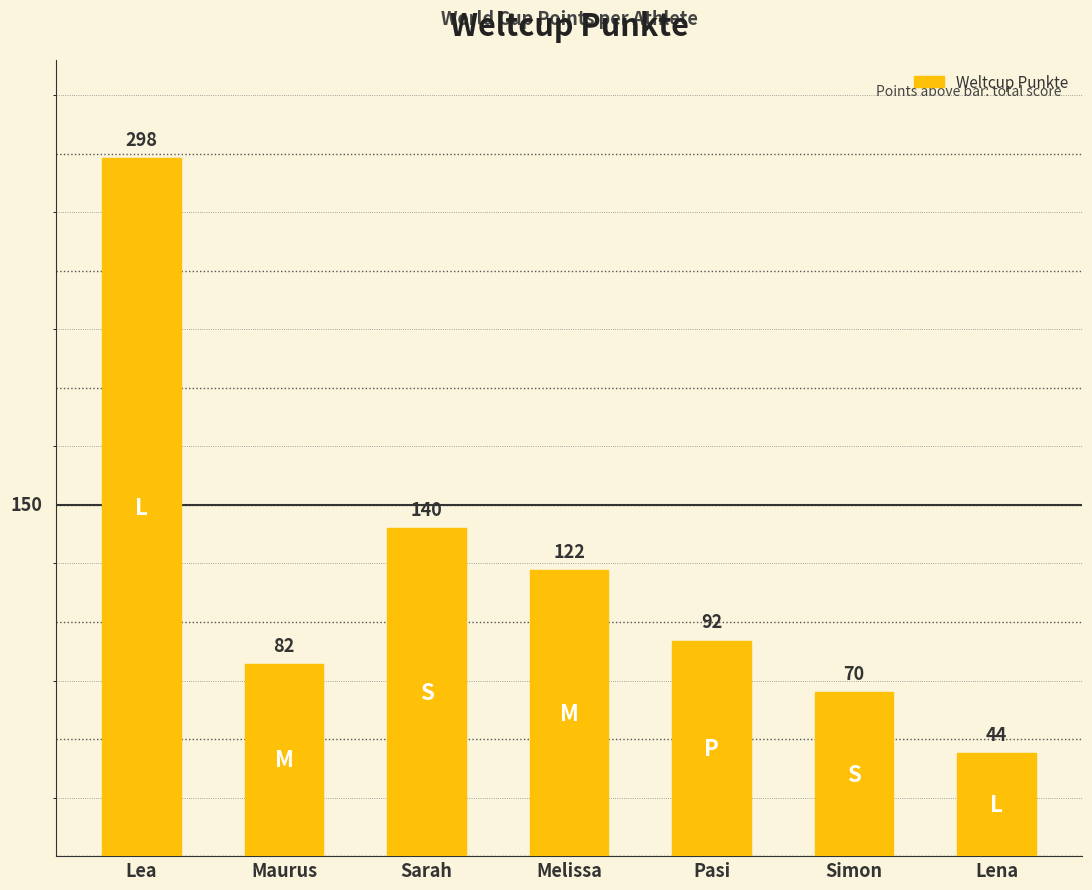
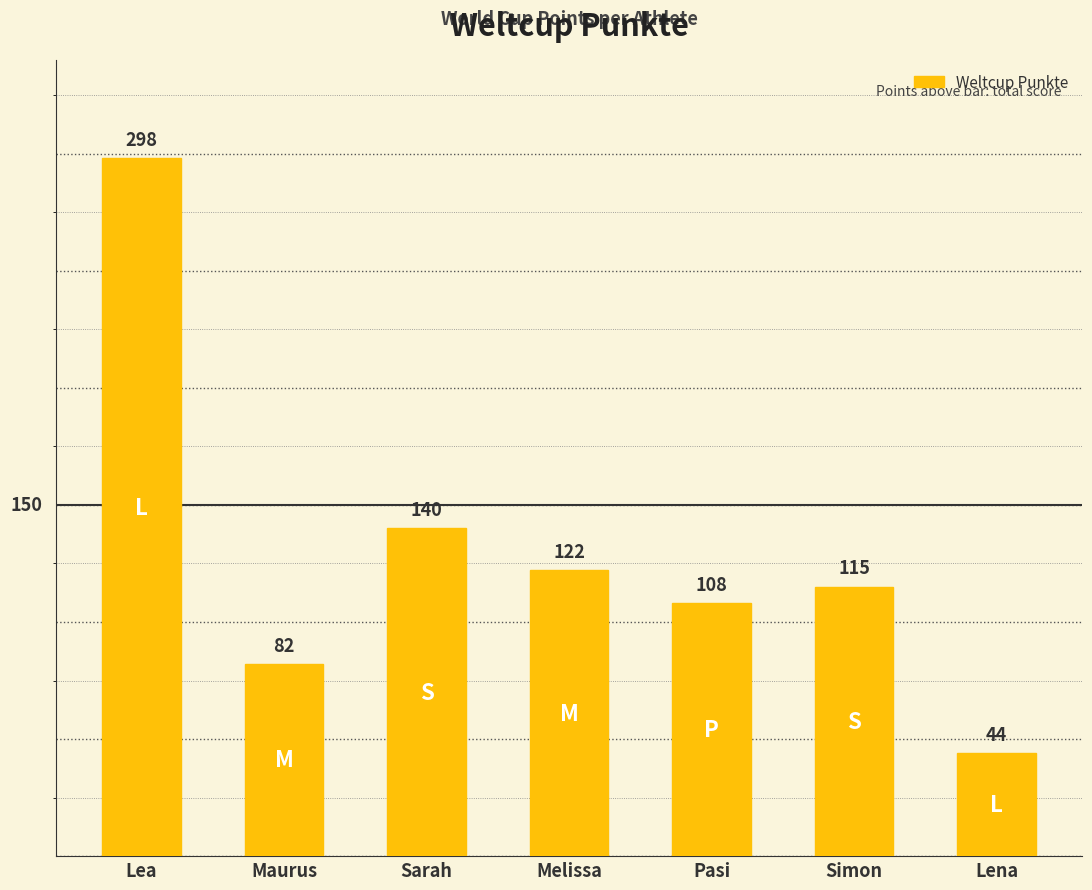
  {
    "Lea": 298,
    "Maurus": 82,
    "Sarah": 140,
    "Melissa": 122,
-   "Pasi": 92,
-   "Simon": 70,
+   "Pasi": 108,
+   "Simon": 115,
    "Lena": 44
  }
